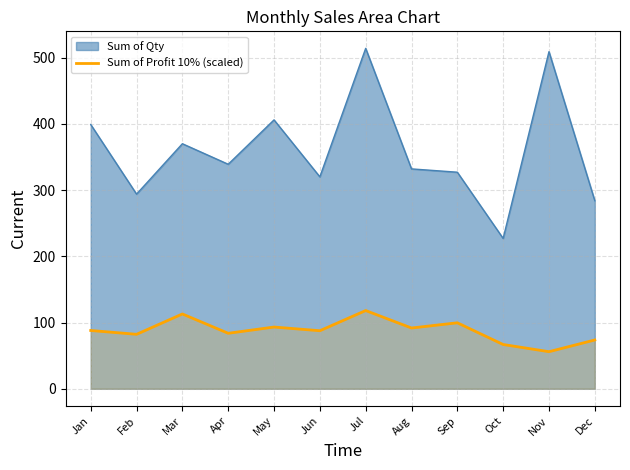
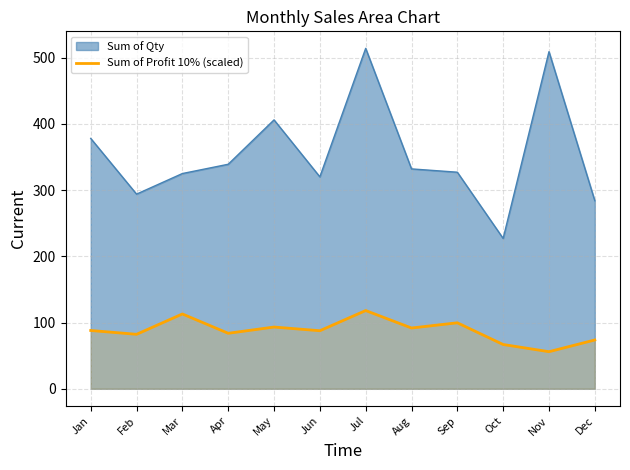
  {
    "Sum of Qty": {
-     "Jan": 400,
+     "Jan": 380,
      "Feb": 290,
-     "Mar": 370,
+     "Mar": 330,
      "Apr": 340,
      "May": 410,
      "Jun": 320,
      "Jul": 510,
      "Aug": 330,
      "Sep": 330,
      "Oct": 230,
      "Nov": 510,
      "Dec": 280
    },
    "Sum of Profit 10% (scaled)": {
      "Jan": 90,
      "Feb": 80,
      "Mar": 110,
      "Apr": 80,
      "May": 90,
      "Jun": 90,
      "Jul": 120,
      "Aug": 90,
      "Sep": 100,
      "Oct": 70,
      "Nov": 60,
      "Dec": 70
    }
  }
